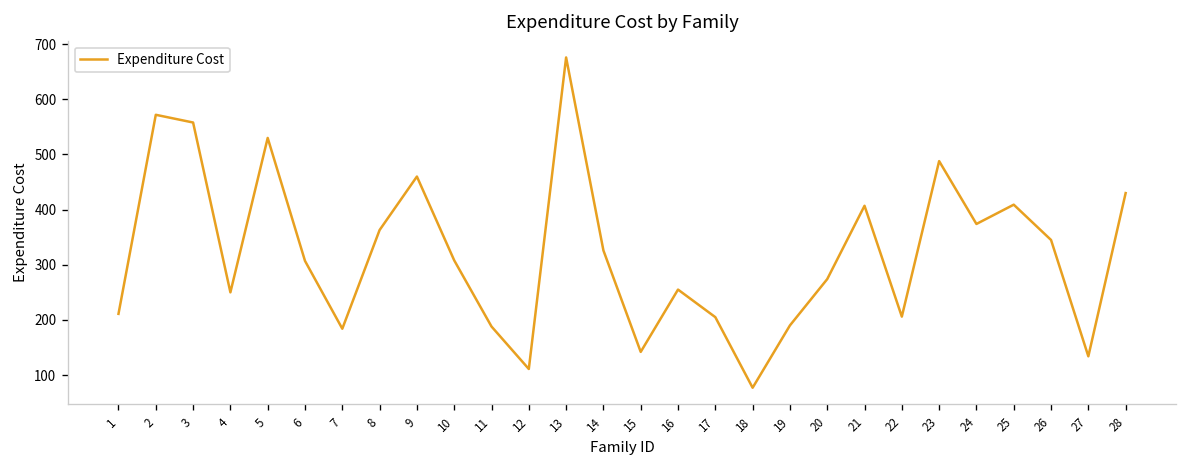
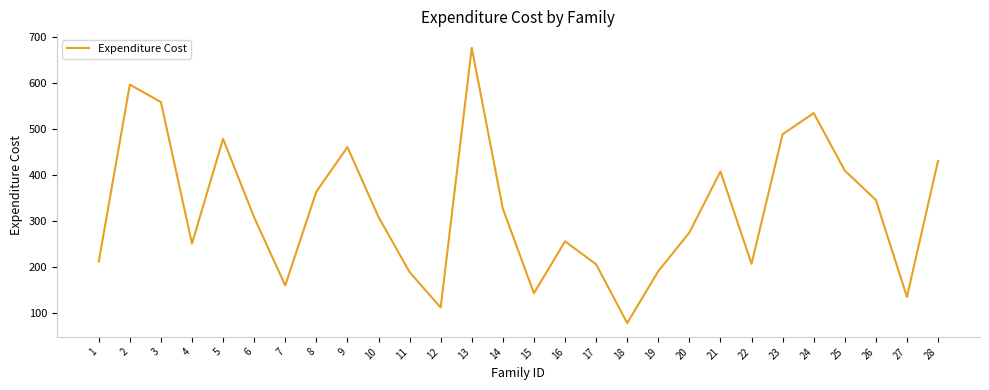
  {
    "1": 210,
-   "2": 570,
+   "2": 600,
    "3": 560,
    "4": 250,
-   "5": 530,
+   "5": 480,
    "6": 310,
-   "7": 180,
+   "7": 160,
    "8": 360,
    "9": 460,
    "10": 310,
    "11": 190,
    "12": 110,
    "13": 680,
    "14": 330,
    "15": 140,
    "16": 260,
    "17": 210,
    "18": 80,
    "19": 190,
    "20": 270,
    "21": 410,
    "22": 210,
    "23": 490,
-   "24": 370,
+   "24": 530,
    "25": 410,
    "26": 350,
    "27": 130,
    "28": 430
  }
